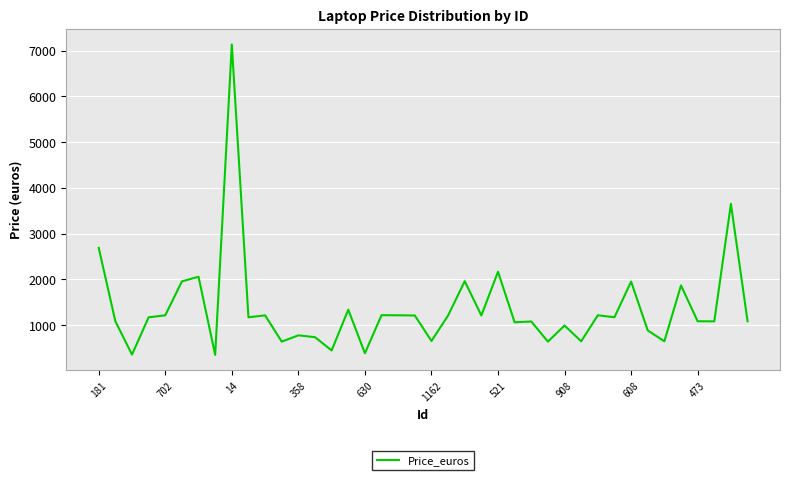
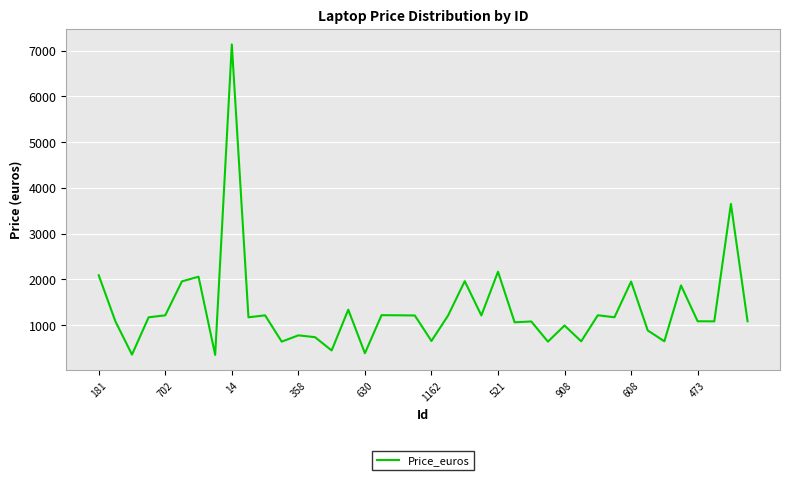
  {
-   "181": 2700,
+   "181": 2100,
    "702": 1200,
    "358": 800,
    "630": 400,
    "1162": 700,
    "521": 2200,
    "908": 1000,
    "608": 2000,
    "473": 1100
  }
